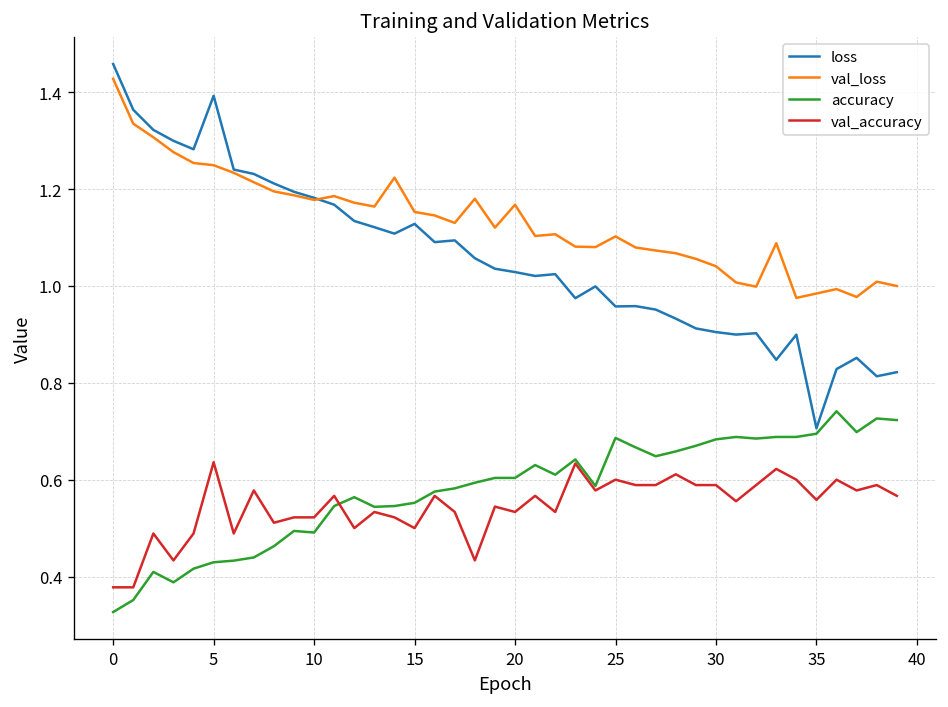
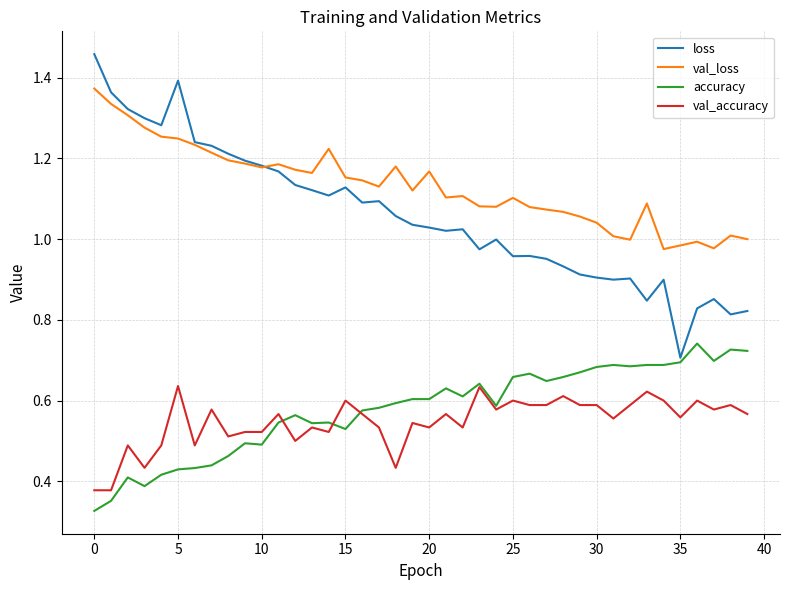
  {
    "loss": {
      "0": 1.46,
      "5": 1.39,
      "15": 1.13,
      "20": 1.03,
      "25": 0.96,
      "30": 0.90,
      "35": 0.71
    },
    "val_loss": {
-     "0": 1.43,
+     "0": 1.37,
      "5": 1.25,
      "15": 1.15,
      "20": 1.17,
      "25": 1.10,
      "30": 1.04,
      "35": 0.98
    },
    "accuracy": {
      "0": 0.33,
      "5": 0.43,
      "10": 0.49,
-     "15": 0.55,
+     "15": 0.53,
      "20": 0.60,
-     "25": 0.69,
+     "25": 0.66,
      "30": 0.68,
      "35": 0.69
    },
    "val_accuracy": {
      "0": 0.38,
      "5": 0.64,
      "10": 0.52,
-     "15": 0.5,
+     "15": 0.6,
      "20": 0.53,
      "25": 0.6,
      "30": 0.59,
      "35": 0.56
    }
  }
